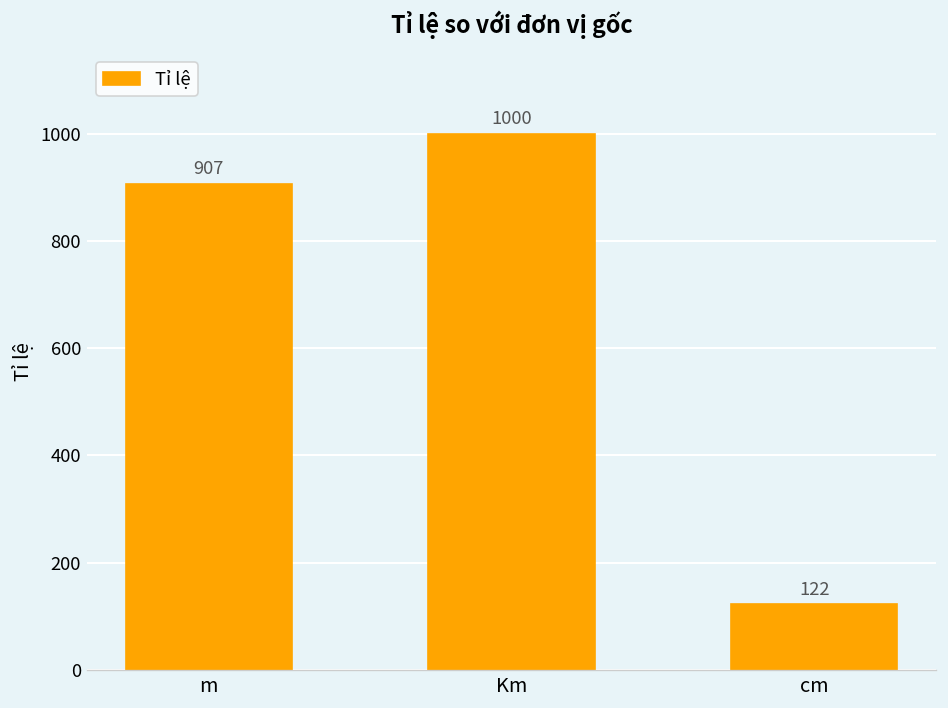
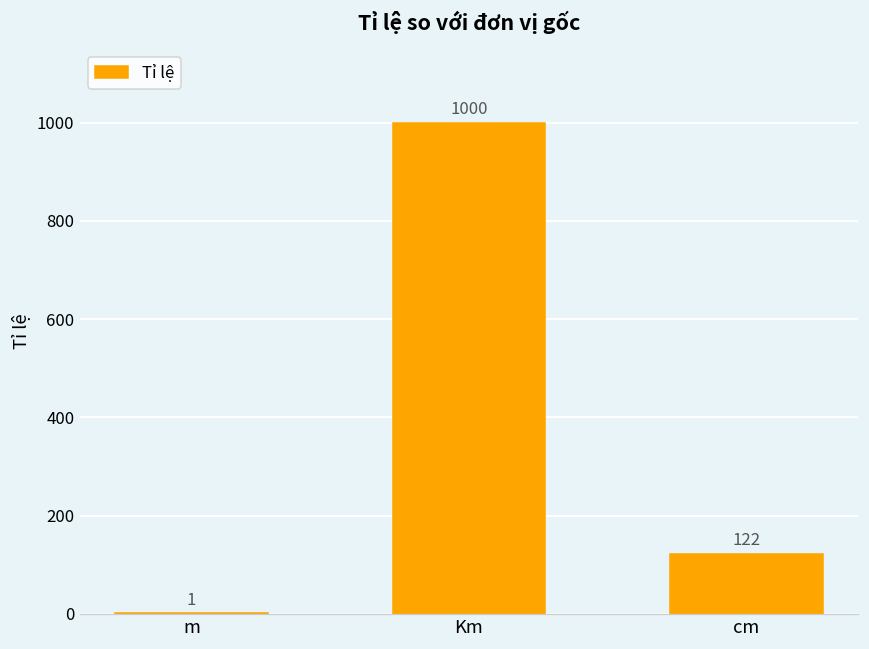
  {
-   "m": 907,
+   "m": 1,
    "Km": 1000,
    "cm": 122
  }
